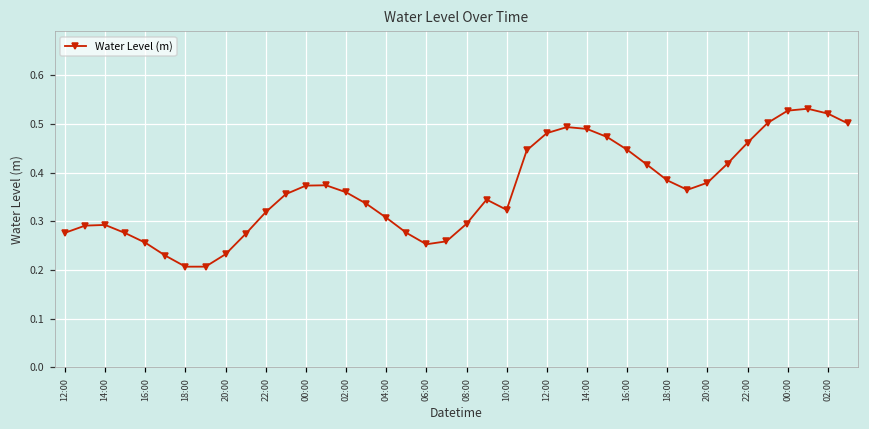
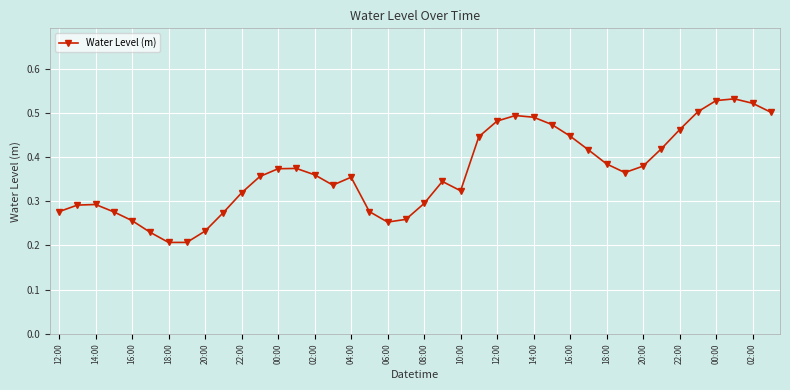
  {
-   "04:00": 0.31,
+   "04:00": 0.35,
    "06:00": 0.25,
    "08:00": 0.29,
    "10:00": 0.32
  }
